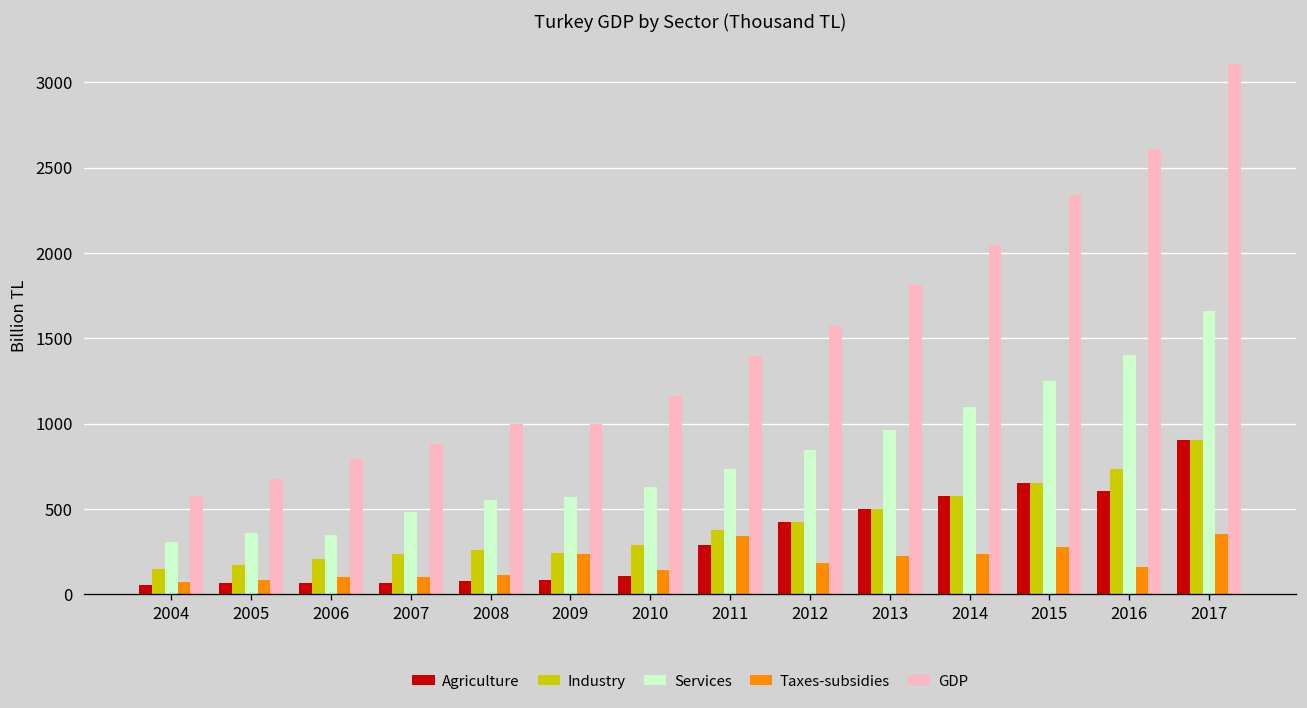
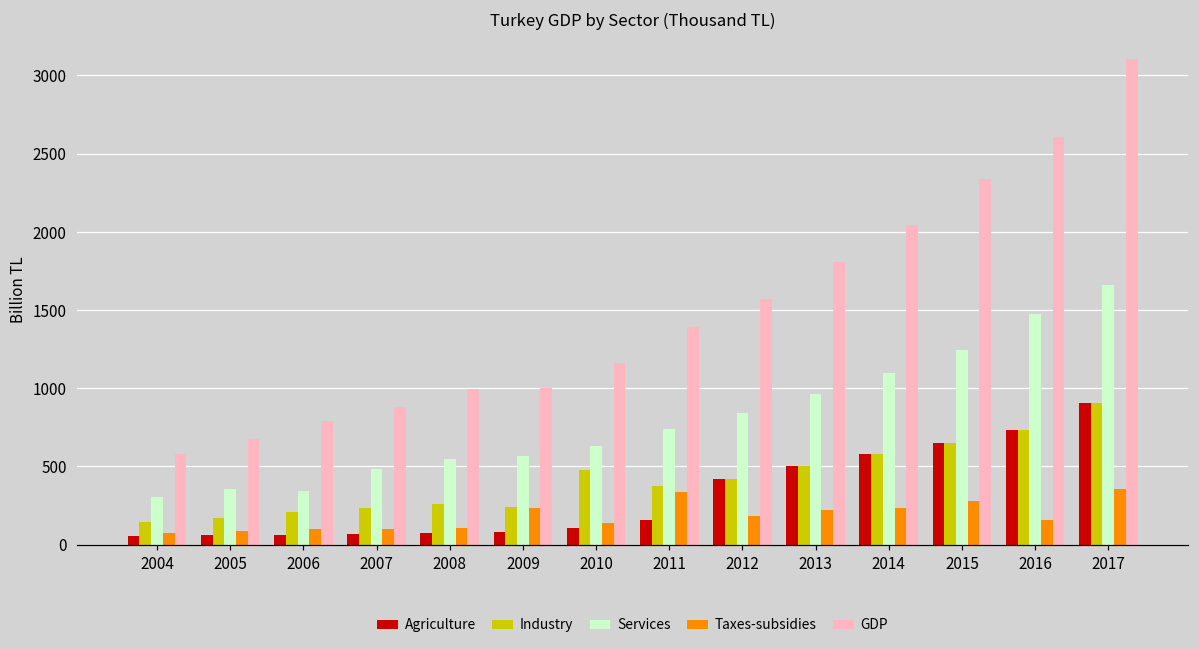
  {
    "Agriculture": {
      "2004": 50,
      "2005": 60,
      "2006": 60,
      "2007": 70,
      "2008": 70,
      "2009": 80,
      "2010": 100,
-     "2011": 290,
+     "2011": 160,
      "2012": 420,
      "2013": 500,
      "2014": 580,
      "2015": 650,
-     "2016": 610,
+     "2016": 740,
      "2017": 910
    },
    "Industry": {
      "2004": 150,
      "2005": 170,
      "2006": 210,
      "2007": 230,
      "2008": 260,
      "2009": 240,
-     "2010": 290,
+     "2010": 480,
      "2011": 380,
      "2012": 420,
      "2013": 500,
      "2014": 580,
      "2015": 650,
      "2016": 740,
      "2017": 910
    },
    "Services": {
      "2004": 300,
      "2005": 360,
      "2006": 350,
      "2007": 480,
      "2008": 550,
      "2009": 570,
      "2010": 630,
      "2011": 740,
      "2012": 840,
      "2013": 960,
      "2014": 1100,
      "2015": 1250,
-     "2016": 1400,
+     "2016": 1470,
      "2017": 1660
    },
    "Taxes-subsidies": {
      "2004": 70,
      "2005": 90,
      "2006": 100,
      "2007": 100,
      "2008": 110,
      "2009": 240,
      "2010": 140,
      "2011": 340,
      "2012": 180,
      "2013": 220,
      "2014": 240,
      "2015": 280,
      "2016": 160,
      "2017": 350
    },
    "GDP": {
      "2004": 580,
      "2005": 670,
      "2006": 790,
      "2007": 880,
      "2008": 990,
      "2009": 1000,
      "2010": 1160,
      "2011": 1390,
      "2012": 1570,
      "2013": 1810,
      "2014": 2040,
      "2015": 2340,
      "2016": 2610,
      "2017": 3110
    }
  }
